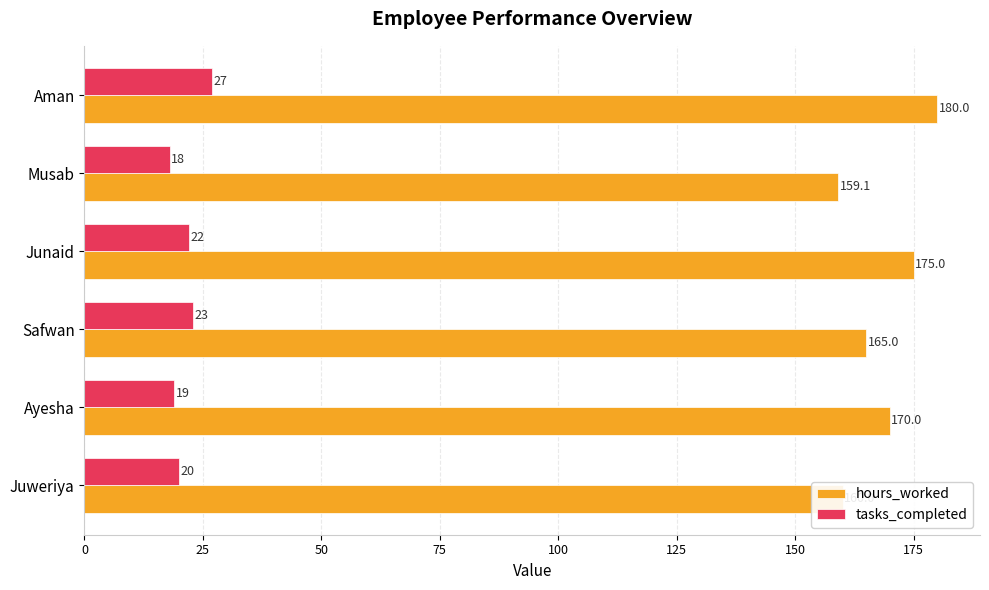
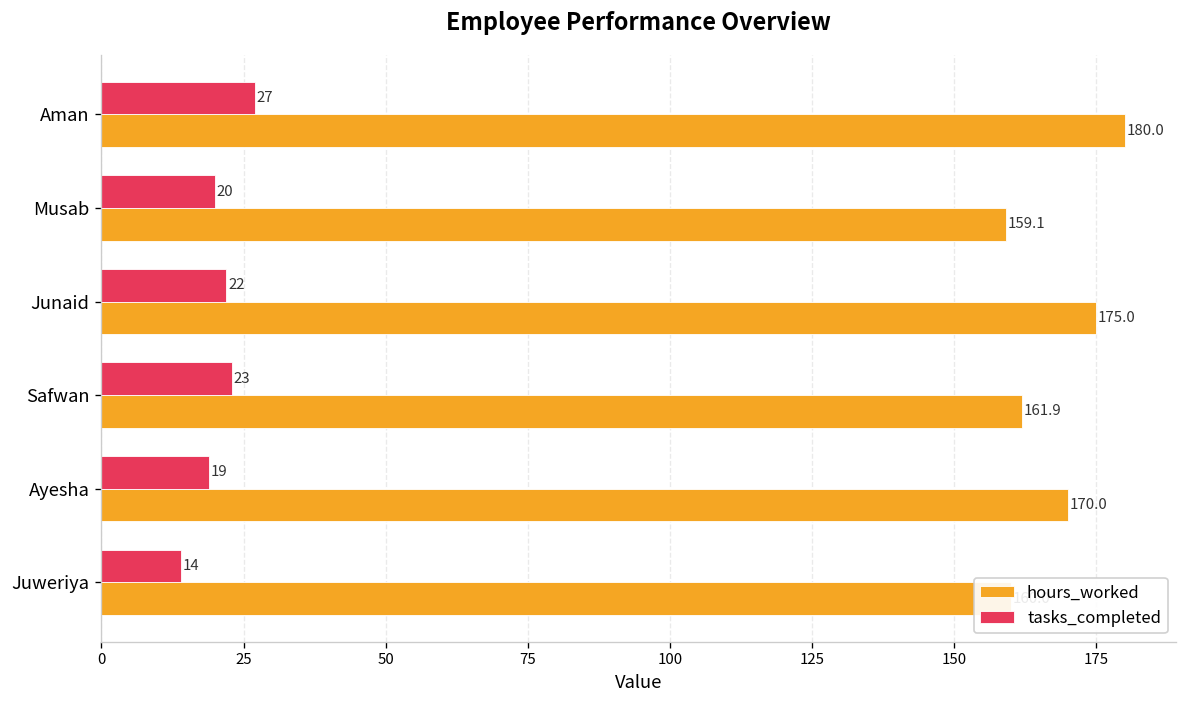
  {
    "hours_worked": {
      "Aman": 180.0,
      "Musab": 159.1,
      "Junaid": 175.0,
-     "Safwan": 165.0,
+     "Safwan": 161.9,
      "Ayesha": 170.0
    },
    "tasks_completed": {
      "Aman": 27,
-     "Musab": 18,
+     "Musab": 20,
      "Junaid": 22,
      "Safwan": 23,
      "Ayesha": 19,
-     "Juweriya": 20
+     "Juweriya": 14
    }
  }
